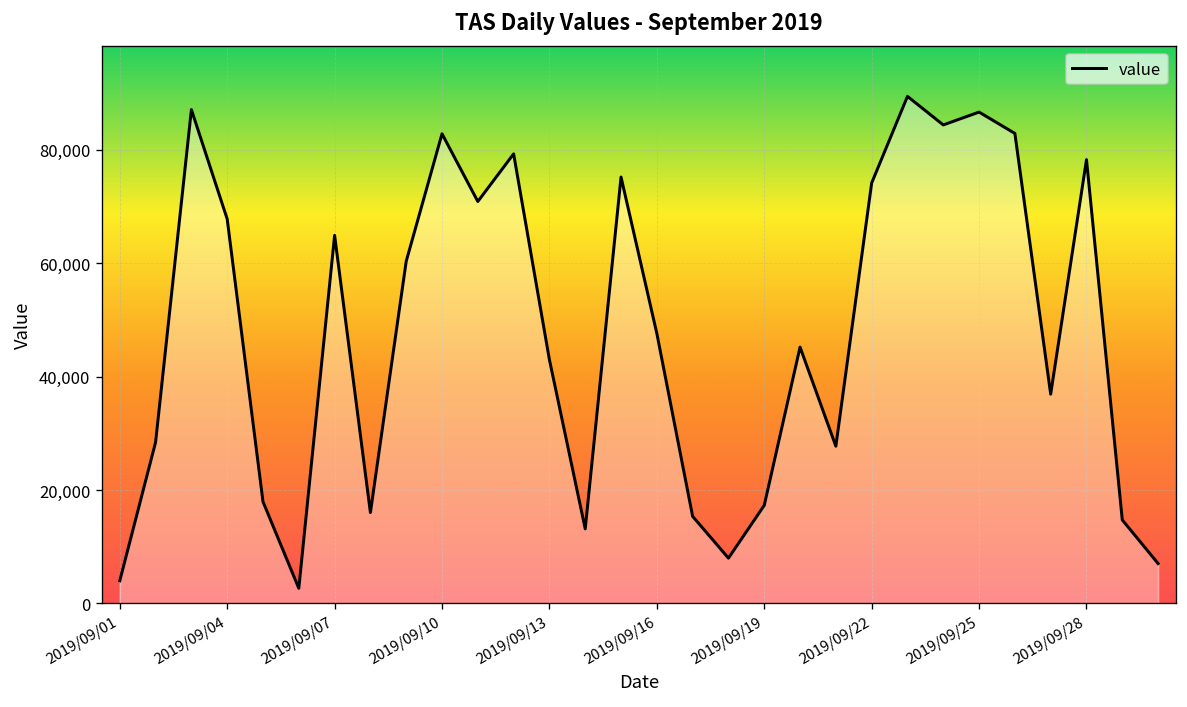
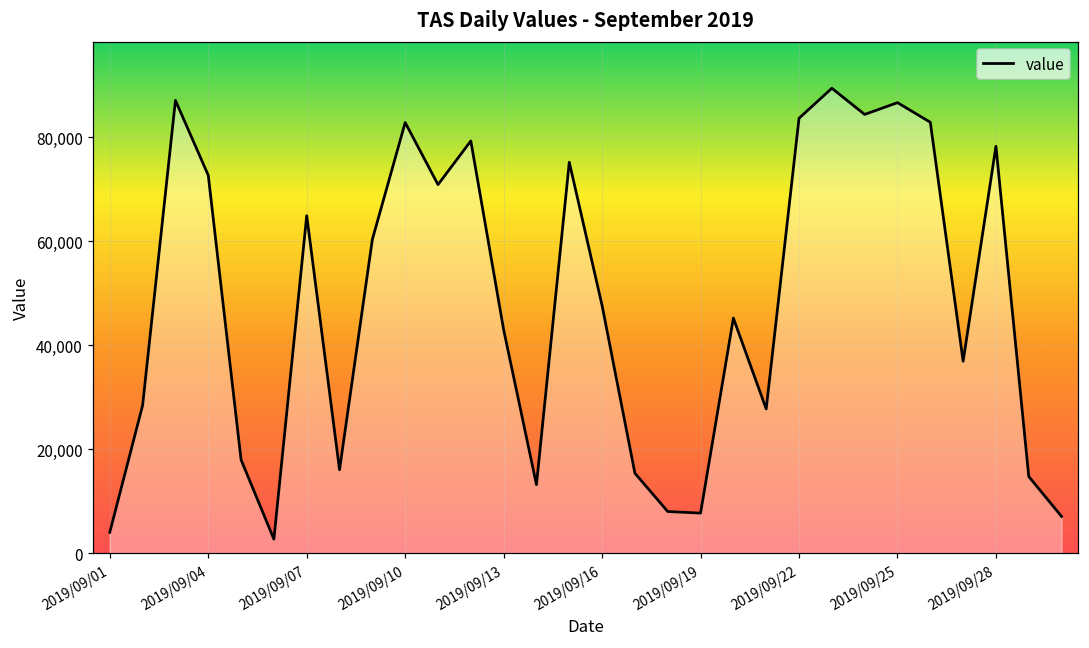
  {
    "2019/09/01": "4,000",
-   "2019/09/04": "68,000",
+   "2019/09/04": "73,000",
    "2019/09/07": "65,000",
    "2019/09/10": "83,000",
    "2019/09/13": "43,000",
    "2019/09/16": "48,000",
-   "2019/09/19": "17,000",
-   "2019/09/22": "74,000",
+   "2019/09/19": "8,000",
+   "2019/09/22": "84,000",
    "2019/09/25": "87,000",
    "2019/09/28": "78,000"
  }
